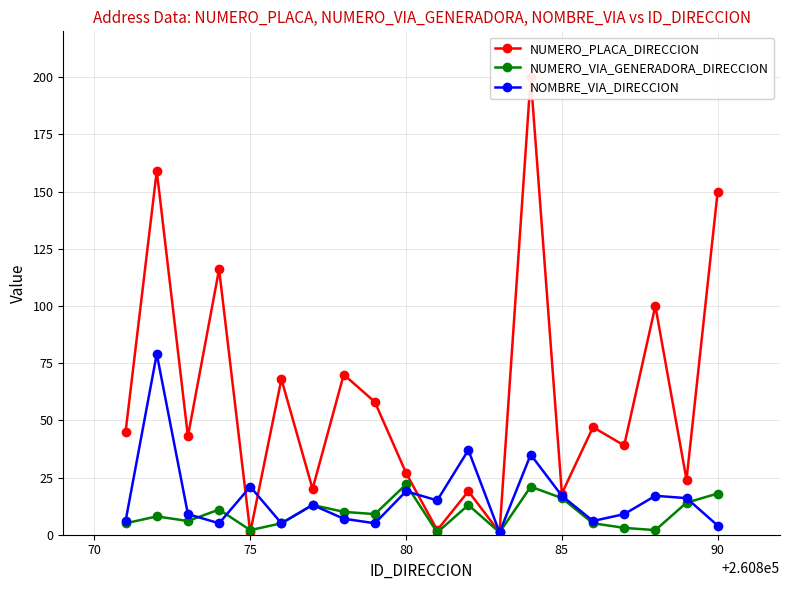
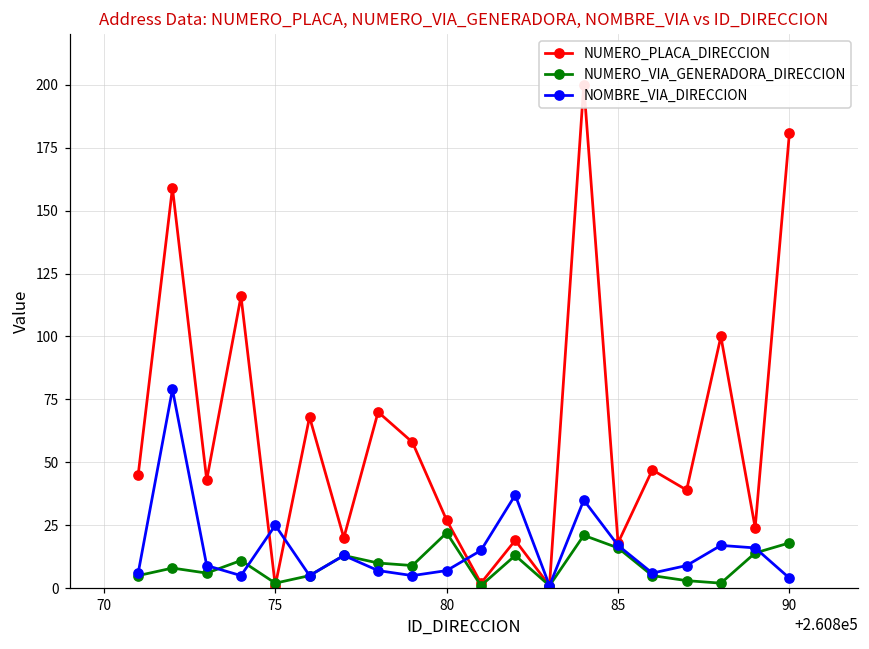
  {
    "NUMERO_PLACA_DIRECCION": {
      "80": 27,
-     "90": 150
+     "90": 181
    },
    "NUMERO_VIA_GENERADORA_DIRECCION": {
      "80": 22,
      "90": 18
    },
    "NOMBRE_VIA_DIRECCION": {
-     "75": 21,
-     "80": 19,
+     "75": 25,
+     "80": 7,
      "90": 4
    }
  }
